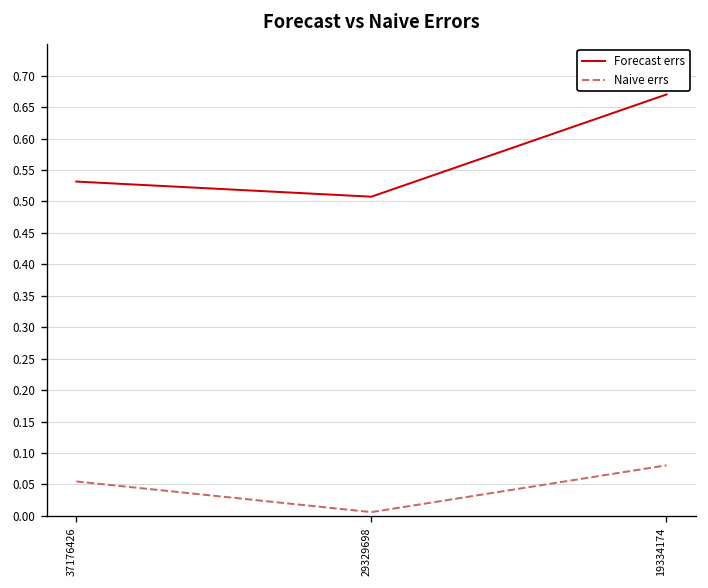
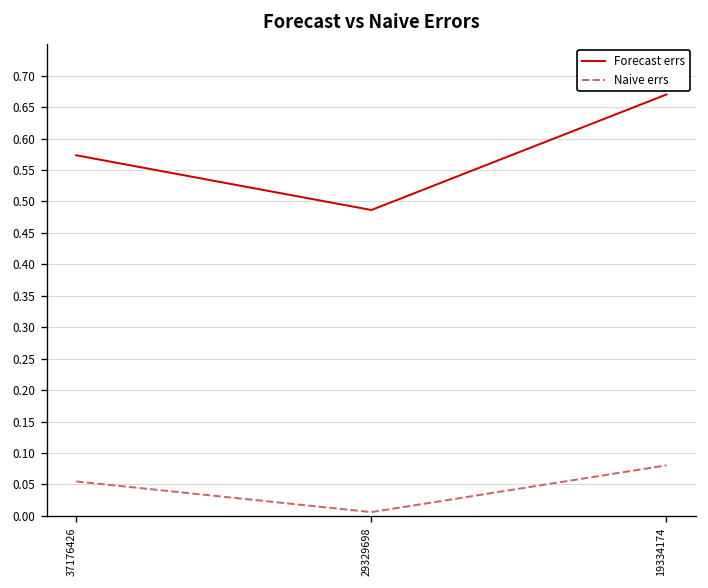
  {
    "Forecast errs": {
-     "37176426": 0.53,
-     "29329698": 0.51,
+     "37176426": 0.57,
+     "29329698": 0.49,
      "19334174": 0.67
    },
    "Naive errs": {
      "37176426": 0.05,
      "29329698": 0.01,
      "19334174": 0.08
    }
  }
